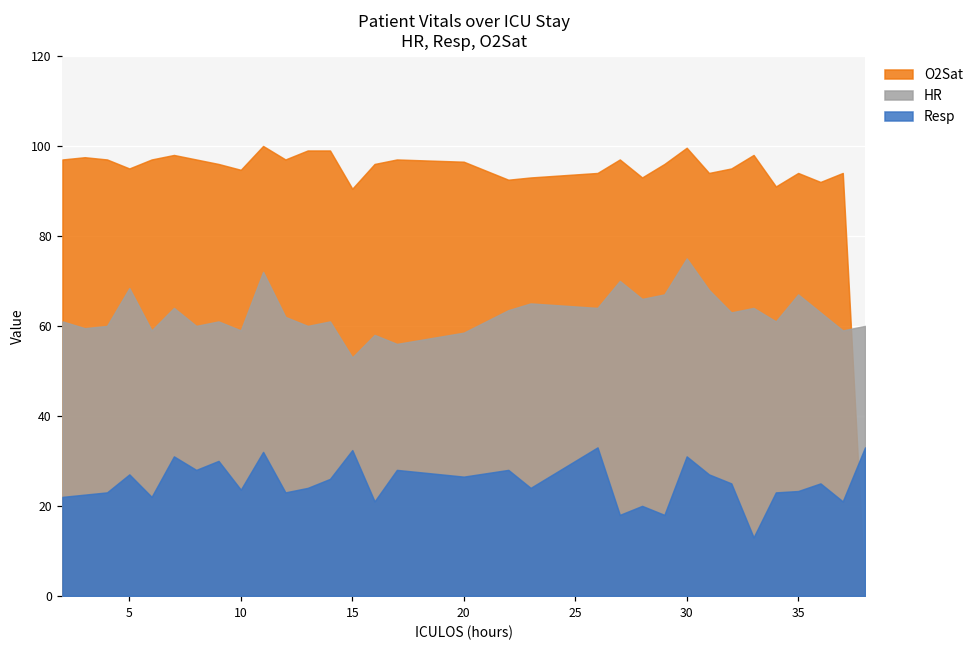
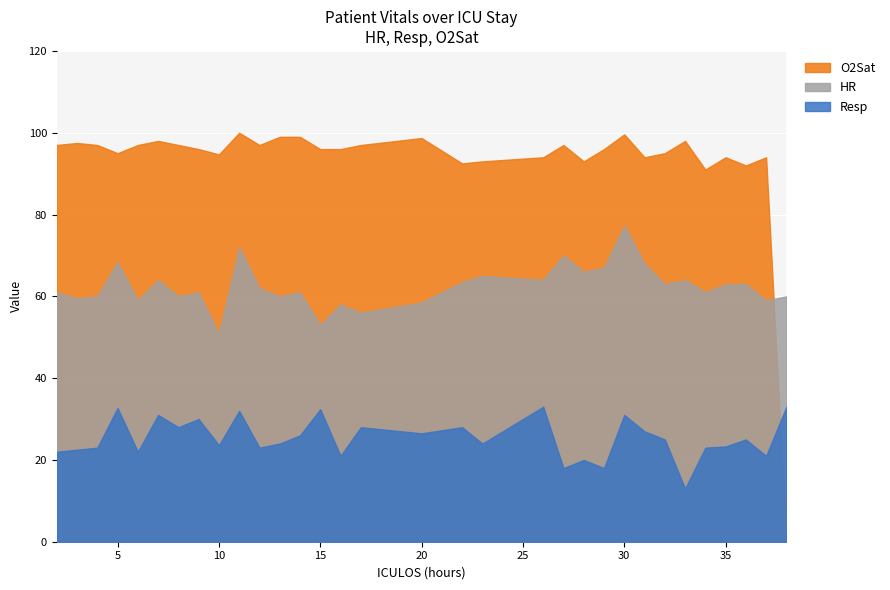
  {
    "O2Sat": {
      "5": 95,
      "10": 95,
-     "15": 91,
-     "20": 97,
+     "15": 96,
+     "20": 99,
      "30": 100,
      "35": 94
    },
    "HR": {
      "5": 68,
-     "10": 59,
+     "10": 51,
      "15": 53,
      "20": 59,
-     "30": 75,
-     "35": 67
+     "30": 77,
+     "35": 63
    },
    "Resp": {
-     "5": 27,
+     "5": 33,
      "10": 24,
      "15": 32,
      "20": 27,
      "30": 31,
      "35": 23
    }
  }
